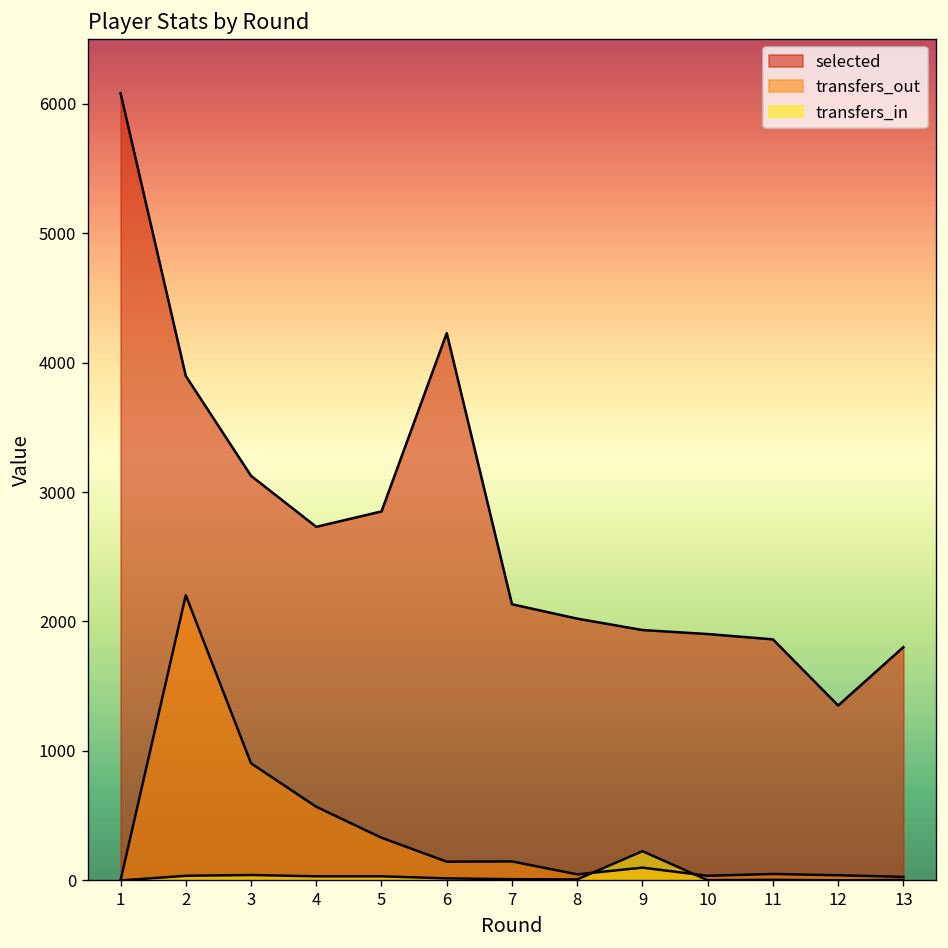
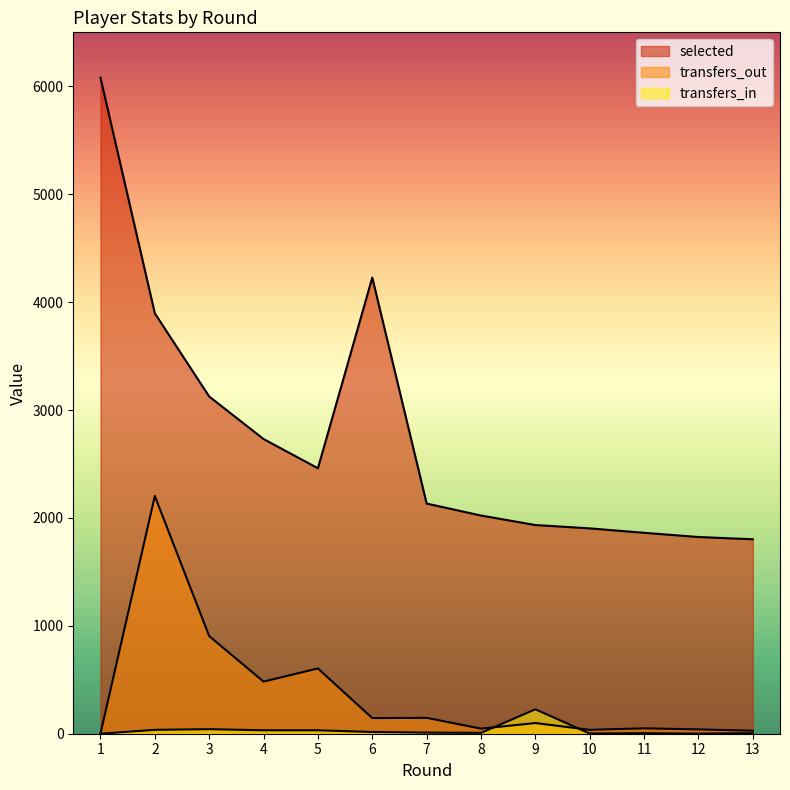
  {
    "selected": {
      "1": 6080,
      "2": 3900,
      "3": 3130,
      "4": 2730,
-     "5": 2850,
+     "5": 2460,
      "6": 4230,
      "7": 2130,
      "8": 2020,
      "9": 1930,
      "10": 1900,
      "11": 1860,
-     "12": 1350,
+     "12": 1820,
      "13": 1800
    },
    "transfers_out": {
      "2": 2200,
      "3": 910,
-     "4": 570,
-     "5": 330,
+     "4": 480,
+     "5": 610,
      "6": 150,
      "7": 150,
      "8": 50,
      "9": 100,
      "10": 40,
      "11": 50,
      "12": 40
    },
    "transfers_in": {
      "2": 40,
      "3": 40,
      "4": 30,
      "5": 30,
      "6": 20,
      "7": 10,
      "8": 10,
      "9": 230,
      "10": 0,
      "11": 10,
      "12": 0
    }
  }
